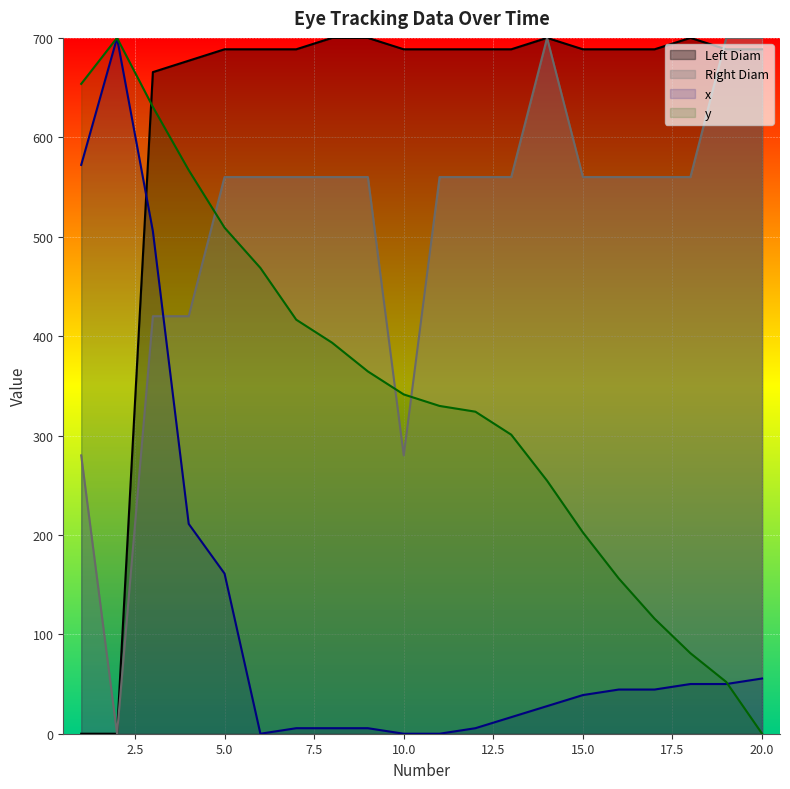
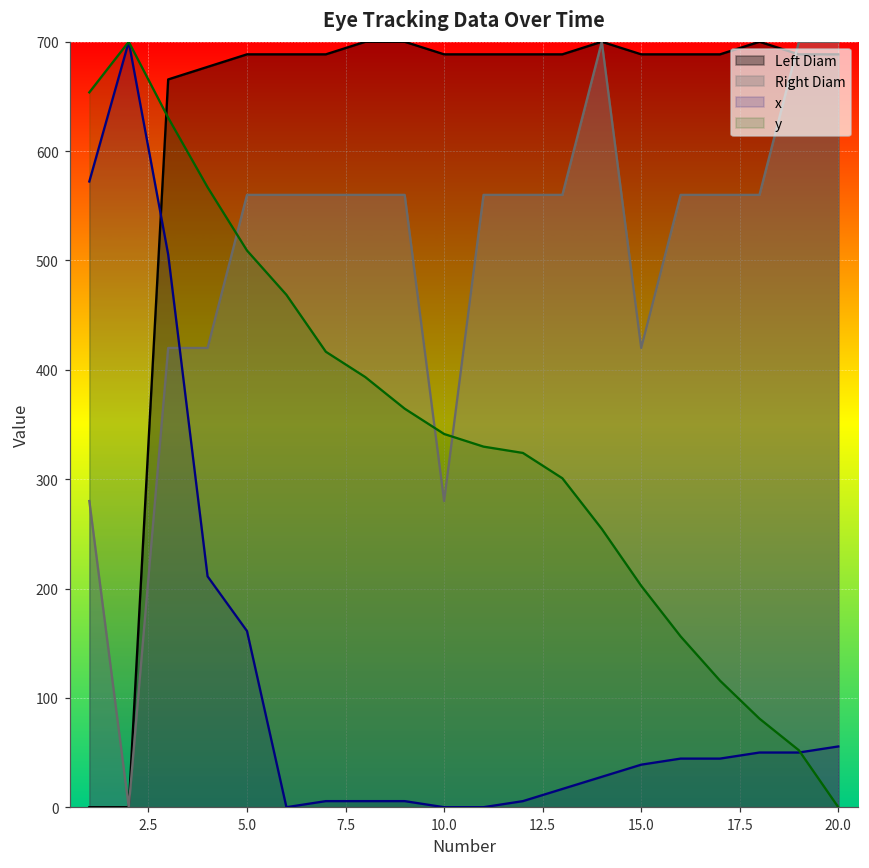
  {
    "Right Diam": {
      "5.0": 560,
      "10.0": 280,
-     "15.0": 560,
+     "15.0": 420,
      "20.0": 700
    }
  }
